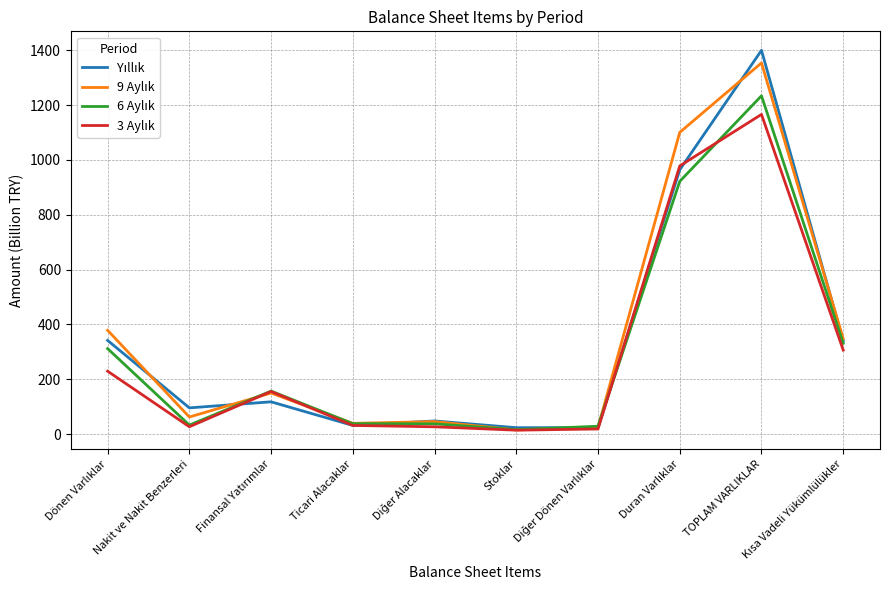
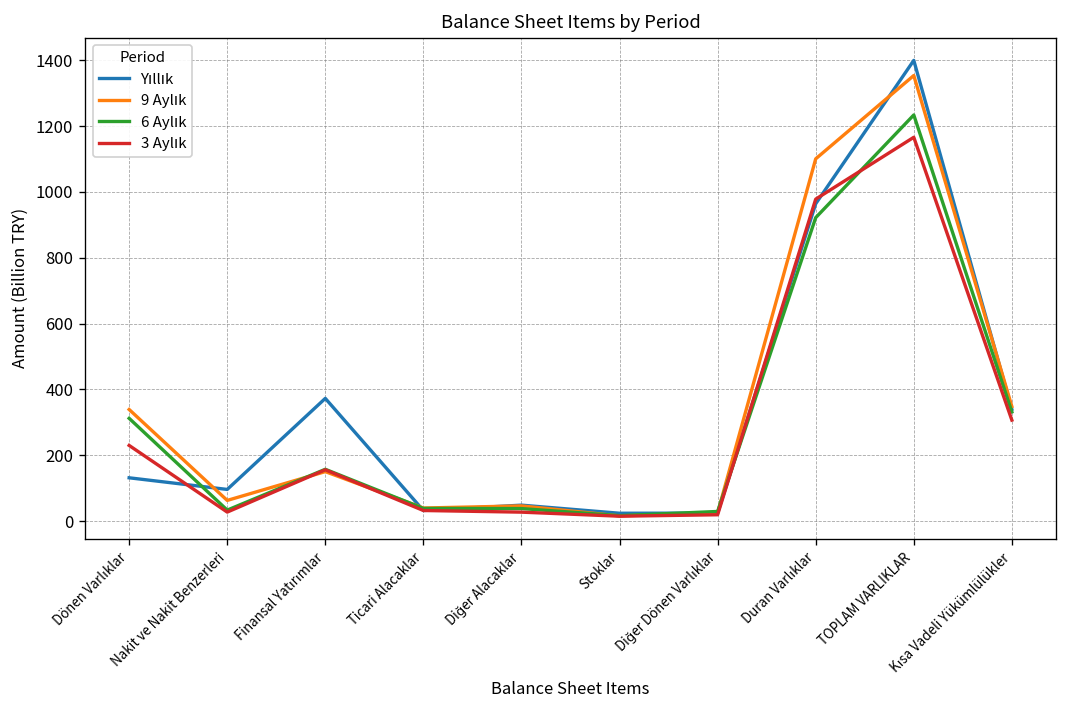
  {
    "Yıllık": {
-     "Dönen Varlıklar": 340,
+     "Dönen Varlıklar": 130,
      "Nakit ve Nakit Benzerleri": 100,
-     "Finansal Yatırımlar": 120,
+     "Finansal Yatırımlar": 370,
      "Duran Varlıklar": 960,
      "TOPLAM VARLIKLAR": 1400
    },
    "9 Aylık": {
-     "Dönen Varlıklar": 380,
+     "Dönen Varlıklar": 340,
      "Nakit ve Nakit Benzerleri": 60,
      "Duran Varlıklar": 1100,
      "TOPLAM VARLIKLAR": 1350
    },
    "6 Aylık": {
      "Dönen Varlıklar": 310,
      "Duran Varlıklar": 920,
      "TOPLAM VARLIKLAR": 1230
    },
    "3 Aylık": {
      "Dönen Varlıklar": 230,
      "Diğer Alacaklar": 30,
      "Duran Varlıklar": 980,
      "TOPLAM VARLIKLAR": 1170,
      "Kısa Vadeli Yükümlülükler": 310
    }
  }
